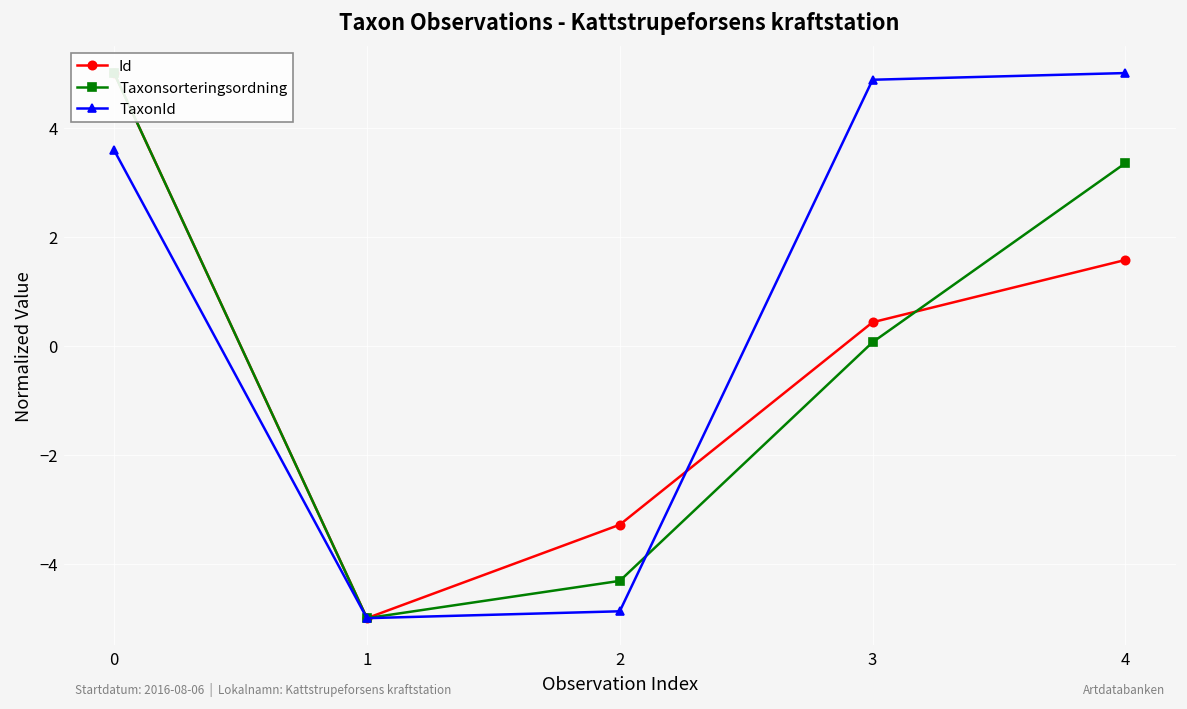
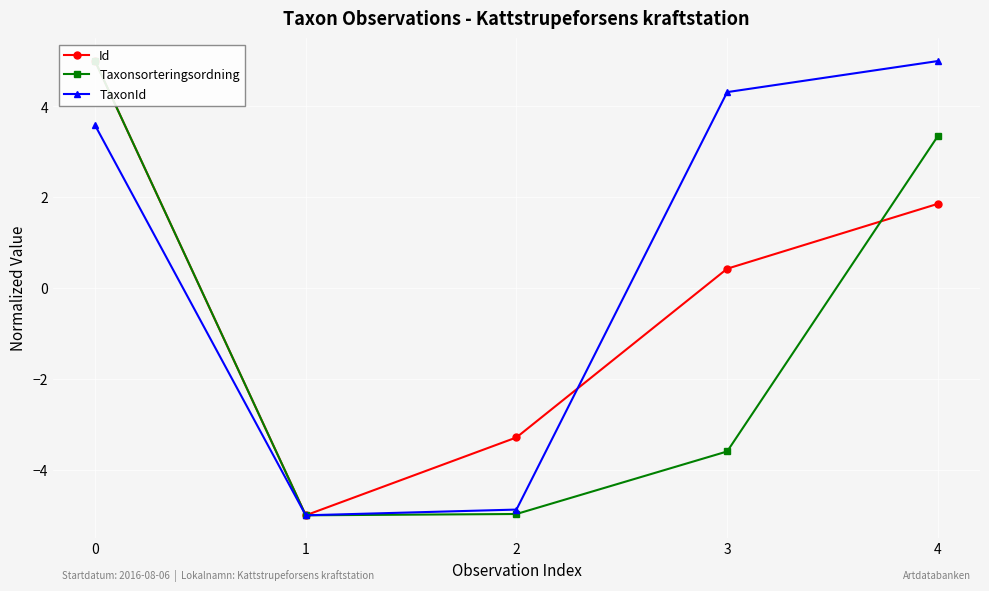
  {
    "Id": {
      "2": -3.3,
      "3": 0.4,
-     "4": 1.6
+     "4": 1.9
    },
    "Taxonsorteringsordning": {
-     "2": -4.3,
-     "3": 0.1,
+     "2": -5.0,
+     "3": -3.6,
      "4": 3.3
    },
    "TaxonId": {
      "0": 3.6,
      "2": -4.9,
-     "3": 4.9,
+     "3": 4.3,
      "4": 5.0
    }
  }
